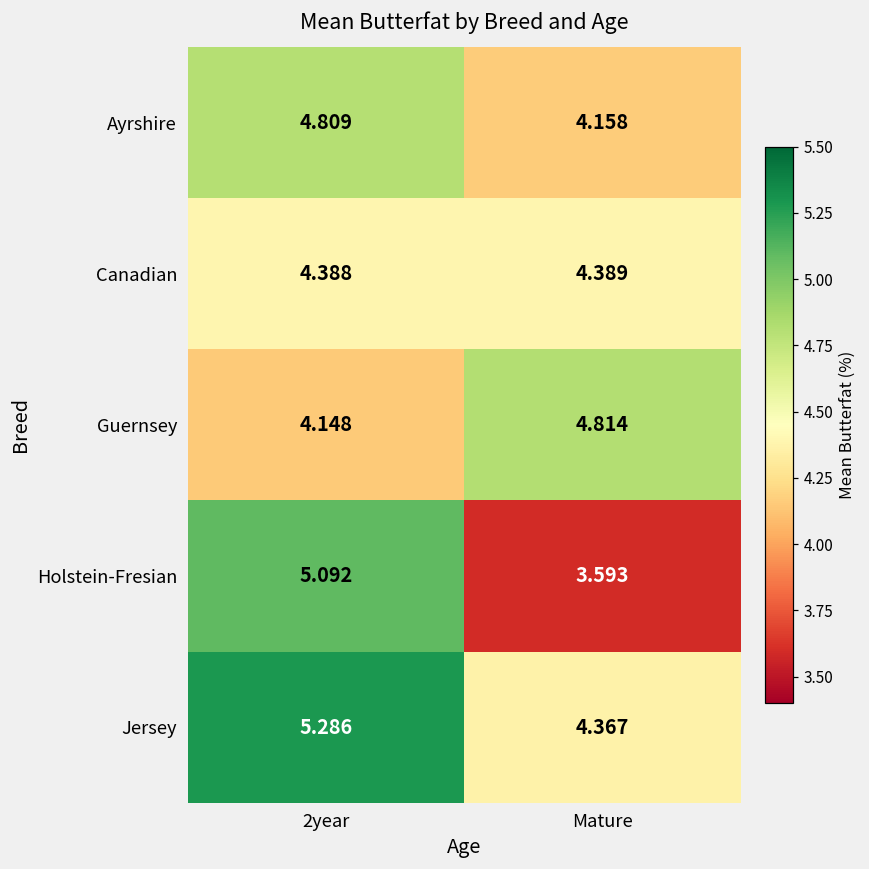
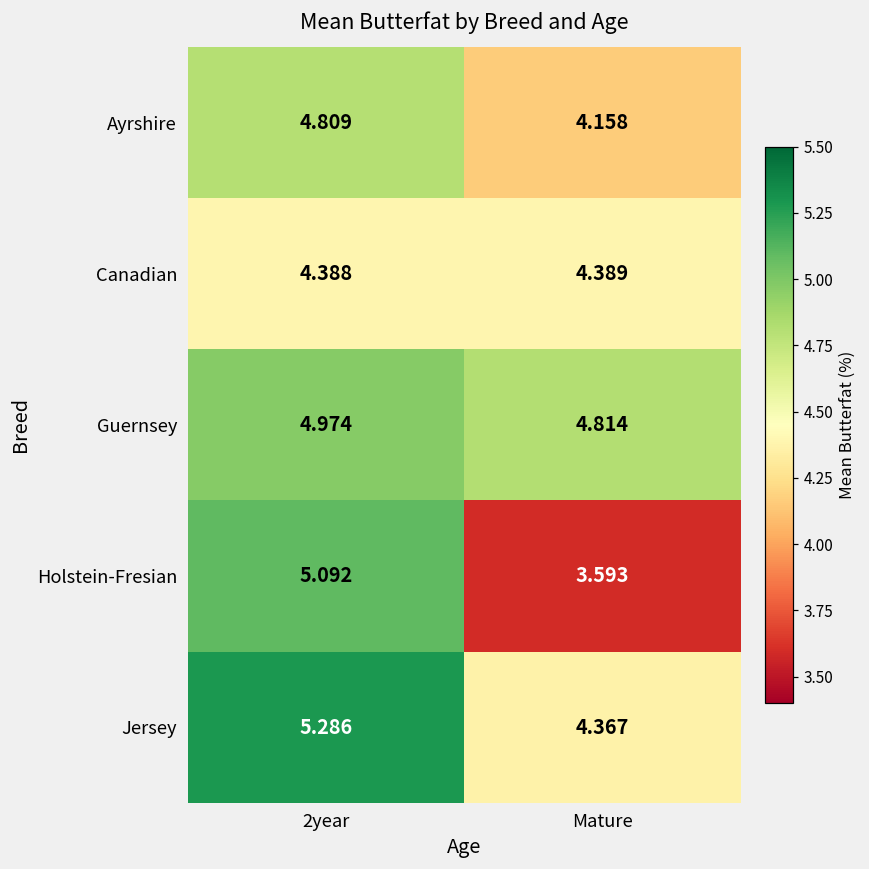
  {
    "Ayrshire": {
      "2year": 4.809,
      "Mature": 4.158
    },
    "Canadian": {
      "2year": 4.388,
      "Mature": 4.389
    },
    "Guernsey": {
-     "2year": 4.148,
+     "2year": 4.974,
      "Mature": 4.814
    },
    "Holstein-Fresian": {
      "2year": 5.092,
      "Mature": 3.593
    },
    "Jersey": {
      "2year": 5.286,
      "Mature": 4.367
    }
  }
